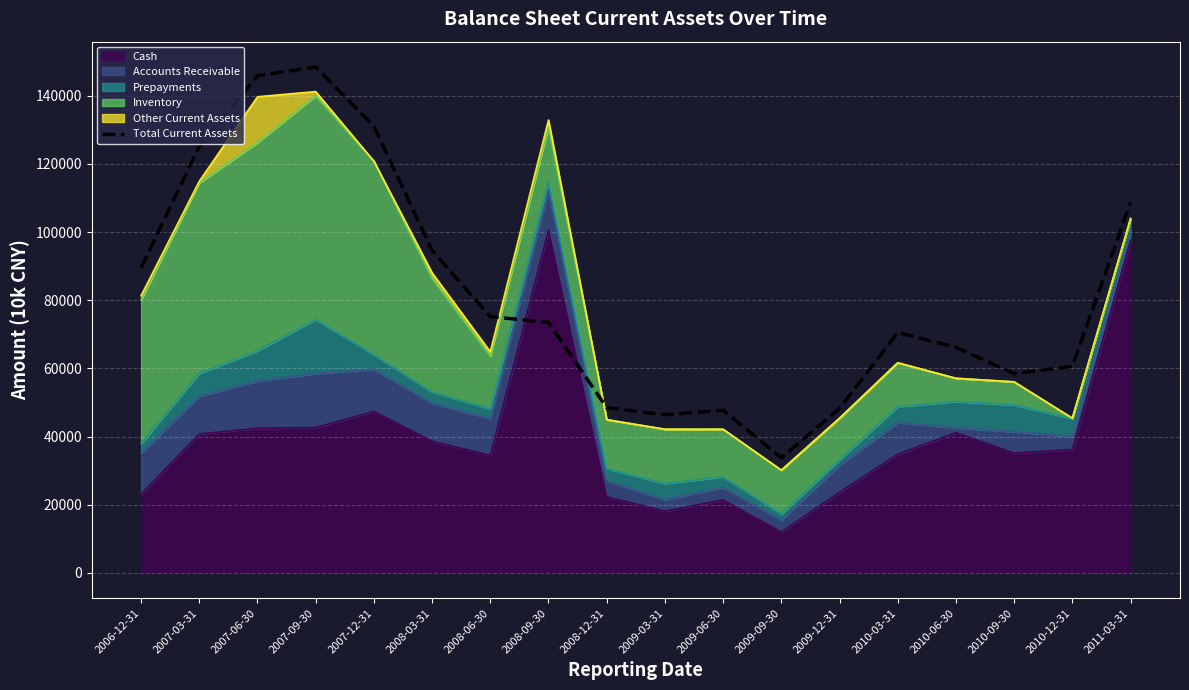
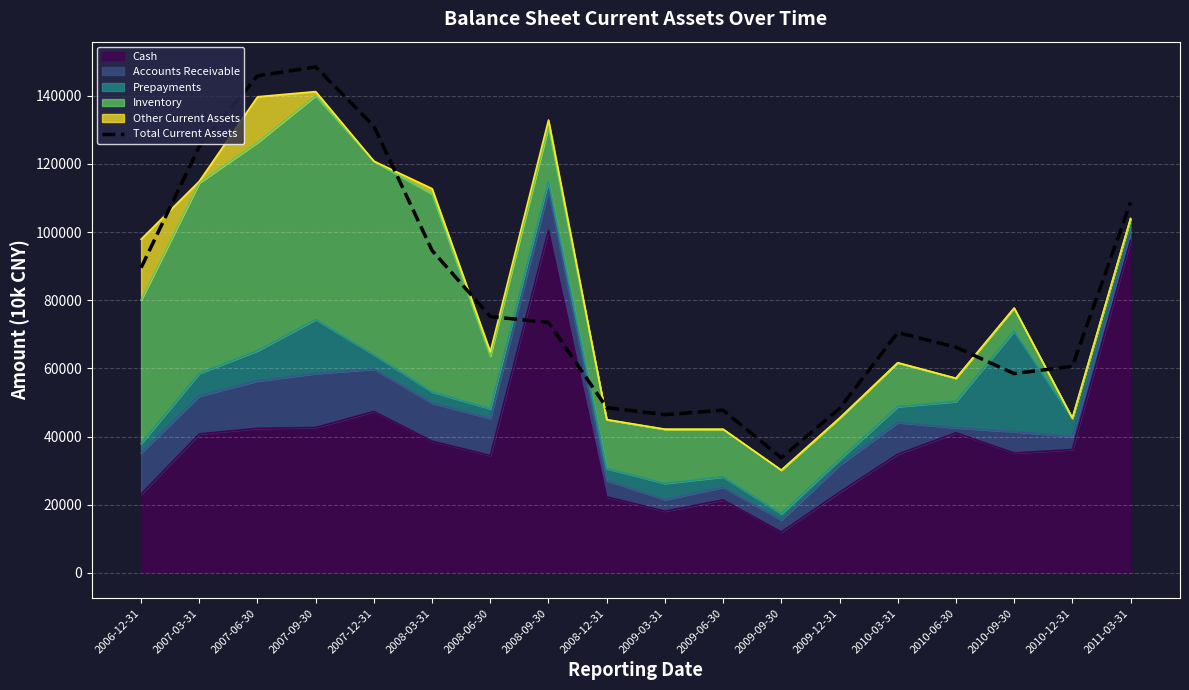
  {
    "Cash": {
      "2006-12-31": 23000,
      "2007-03-31": 41000,
      "2007-06-30": 42000,
      "2007-09-30": 43000,
      "2007-12-31": 47000,
      "2008-03-31": 39000,
      "2008-06-30": 34000,
      "2008-09-30": 101000,
      "2008-12-31": 22000,
      "2009-03-31": 18000,
      "2009-06-30": 21000,
      "2009-09-30": 12000,
      "2009-12-31": 24000,
      "2010-03-31": 35000,
      "2010-06-30": 41000,
      "2010-09-30": 35000,
      "2010-12-31": 36000,
      "2011-03-31": 98000
    },
    "Accounts Receivable": {
      "2006-12-31": 12000,
      "2007-03-31": 11000,
      "2007-06-30": 14000,
      "2007-09-30": 16000,
      "2007-12-31": 12000,
      "2008-03-31": 11000,
      "2008-06-30": 11000,
      "2008-09-30": 12000,
      "2008-12-31": 5000,
      "2009-03-31": 3000,
      "2009-06-30": 4000,
      "2009-09-30": 3000,
      "2009-12-31": 8000,
      "2010-03-31": 9000,
      "2010-06-30": 1000,
      "2010-09-30": 6000,
      "2010-12-31": 4000,
      "2011-03-31": 2000
    },
    "Prepayments": {
      "2006-12-31": 3000,
      "2007-03-31": 7000,
      "2007-06-30": 9000,
      "2007-09-30": 16000,
      "2007-12-31": 4000,
      "2008-03-31": 3000,
      "2008-06-30": 3000,
      "2008-09-30": 2000,
      "2008-12-31": 4000,
      "2009-03-31": 5000,
      "2009-06-30": 3000,
      "2009-09-30": 2000,
      "2009-12-31": 2000,
      "2010-03-31": 5000,
      "2010-06-30": 8000,
-     "2010-09-30": 8000
+     "2010-09-30": 30000
    },
    "Inventory": {
      "2006-12-31": 42000,
      "2007-06-30": 61000,
      "2007-09-30": 66000,
-     "2008-03-31": 33000,
+     "2008-03-31": 58000,
      "2008-06-30": 15000,
      "2008-09-30": 16000
    },
    "Other Current Assets": {
-     "2006-12-31": 1000,
+     "2006-12-31": 18000,
      "2007-06-30": 13000,
      "2007-09-30": 1000,
      "2008-03-31": 2000,
      "2008-06-30": 1000,
      "2008-09-30": 2000
    },
    "Total Current Assets": {
      "2006-12-31": 90000,
      "2007-03-31": 125000,
      "2007-06-30": 146000,
      "2007-09-30": 148000,
      "2007-12-31": 131000,
      "2008-03-31": 95000,
      "2008-06-30": 75000,
      "2008-09-30": 73000,
      "2008-12-31": 48000,
      "2009-03-31": 46000,
      "2009-06-30": 48000,
      "2009-09-30": 34000,
      "2009-12-31": 48000,
      "2010-03-31": 71000,
      "2010-06-30": 66000,
      "2010-09-30": 58000,
      "2010-12-31": 61000,
      "2011-03-31": 109000
    }
  }
